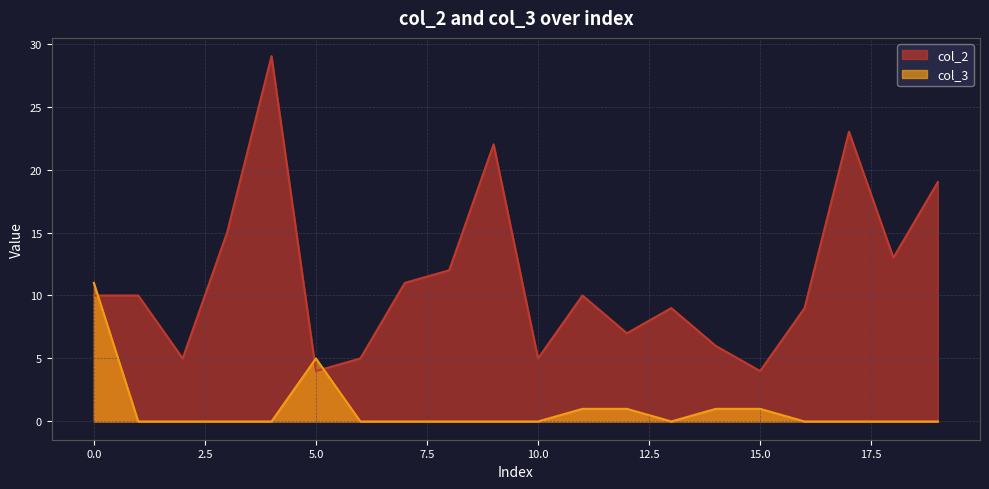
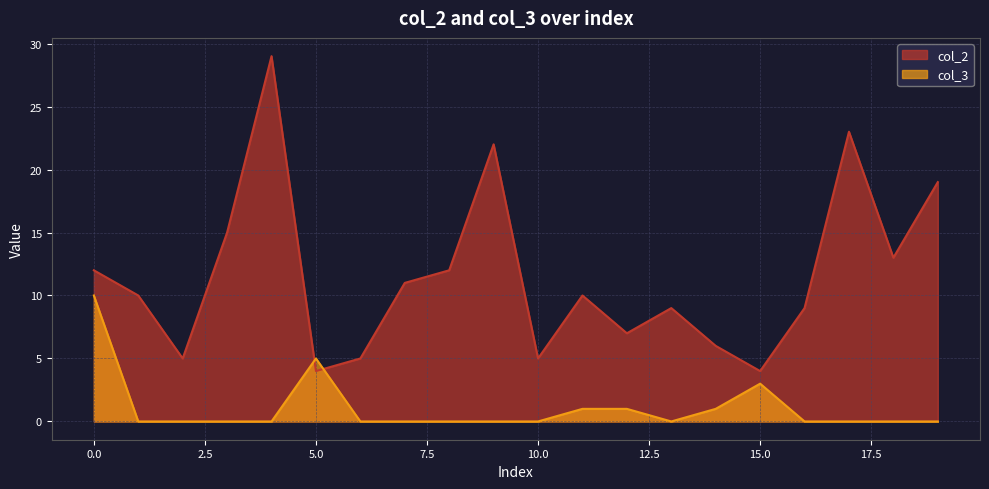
  {
    "col_2": {
-     "0.0": 10,
+     "0.0": 12,
      "5.0": 4,
      "10.0": 5,
      "15.0": 4
    },
    "col_3": {
-     "0.0": 11,
+     "0.0": 10,
      "5.0": 5,
      "10.0": 0,
-     "15.0": 1
+     "15.0": 3
    }
  }
